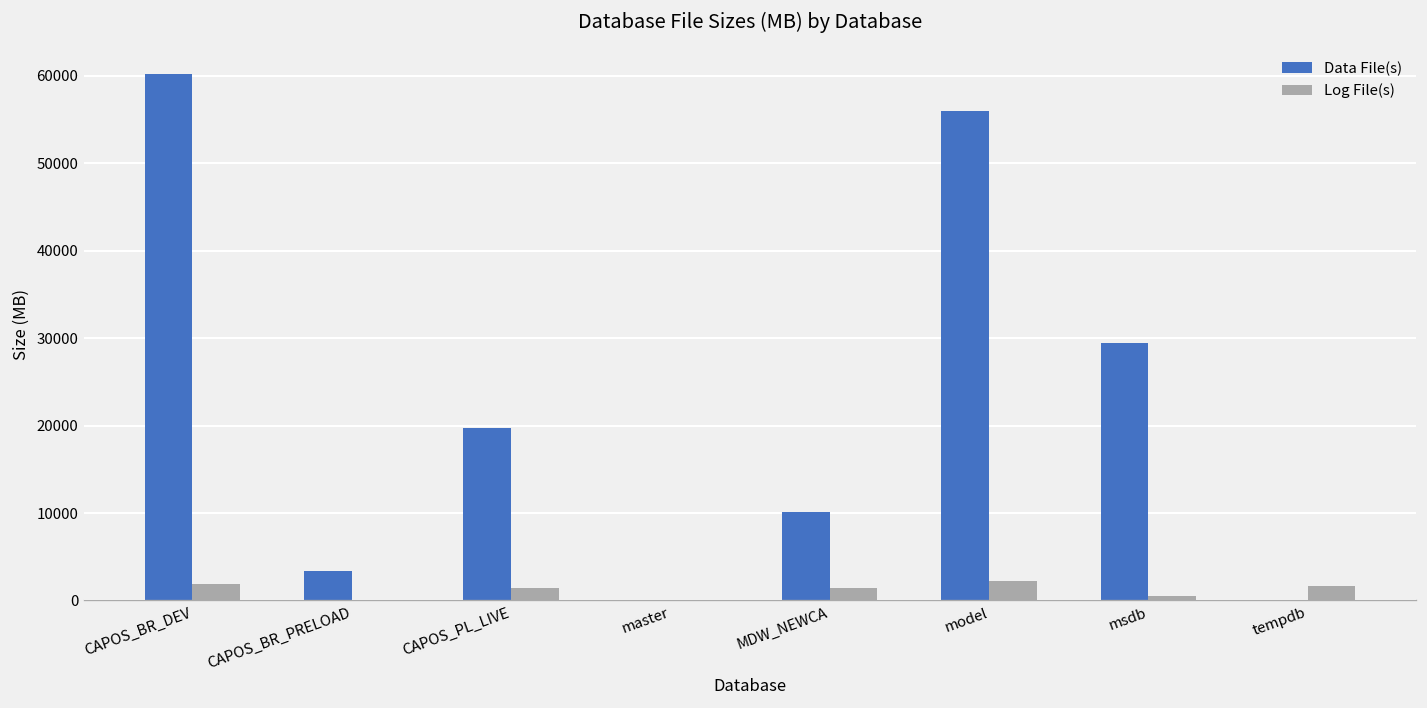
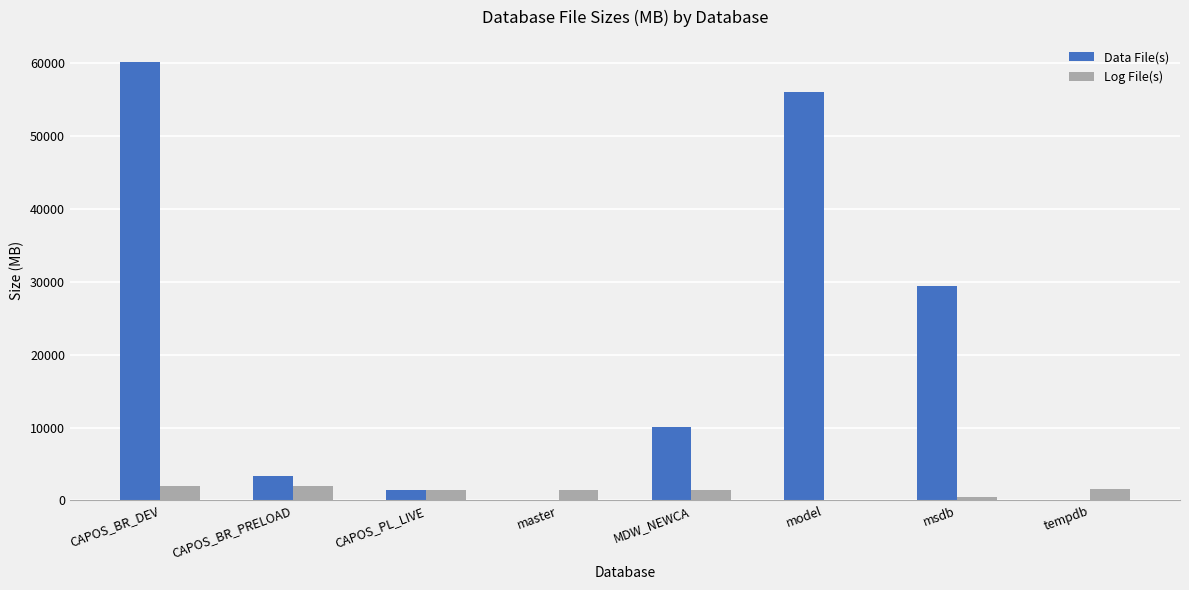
  {
    "Data File(s)": {
      "CAPOS_BR_DEV": 60000,
      "CAPOS_BR_PRELOAD": 3000,
-     "CAPOS_PL_LIVE": 20000,
+     "CAPOS_PL_LIVE": 1000,
      "MDW_NEWCA": 10000,
      "model": 56000,
      "msdb": 29000
    },
    "Log File(s)": {
      "CAPOS_BR_DEV": 2000,
-     "CAPOS_BR_PRELOAD": 0,
+     "CAPOS_BR_PRELOAD": 2000,
      "CAPOS_PL_LIVE": 1000,
-     "master": 0,
+     "master": 1000,
      "MDW_NEWCA": 1000,
-     "model": 2000,
+     "model": 0,
      "msdb": 0,
      "tempdb": 2000
    }
  }
